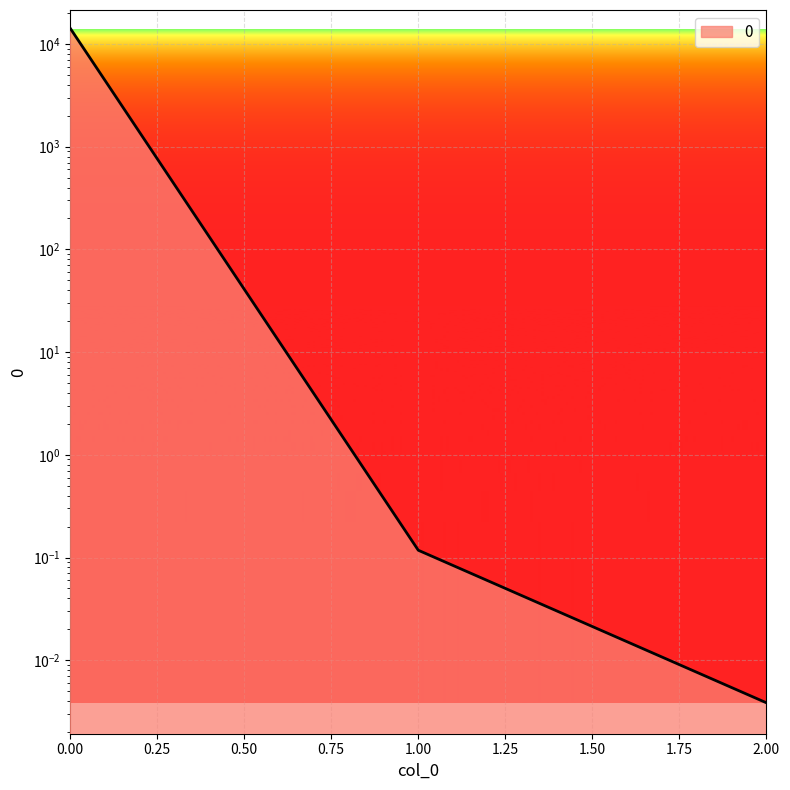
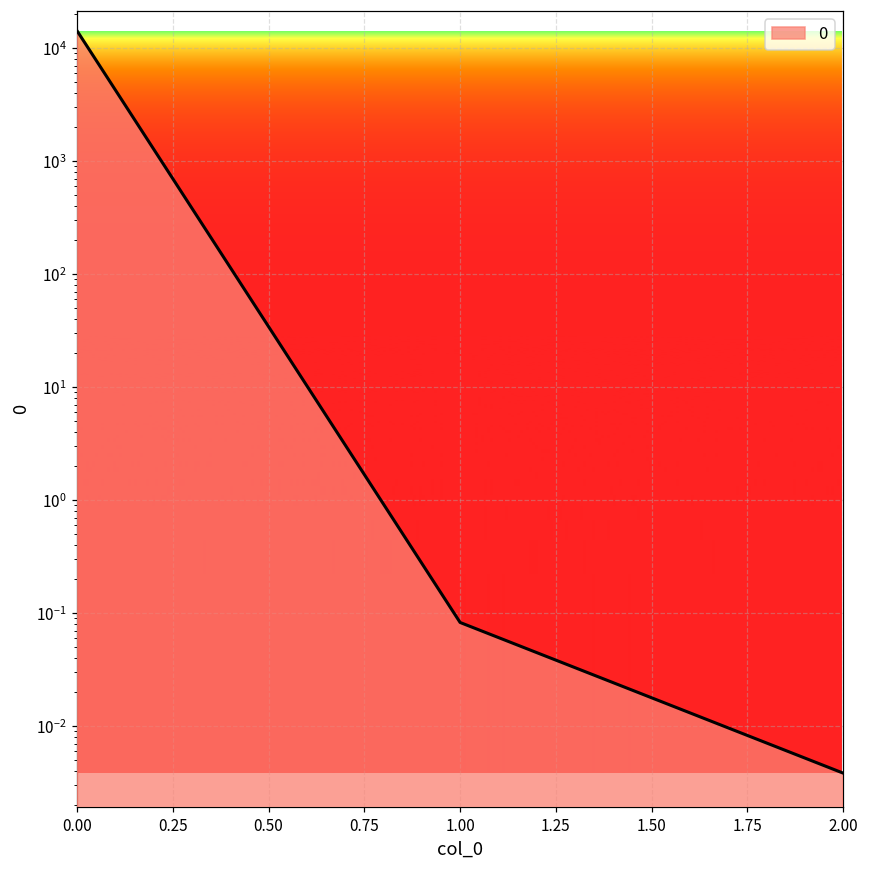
  {
    "0.00": 14000,
-   "1.00": 0.12,
+   "1.00": 0.08,
    "2.00": 0.0039
  }
